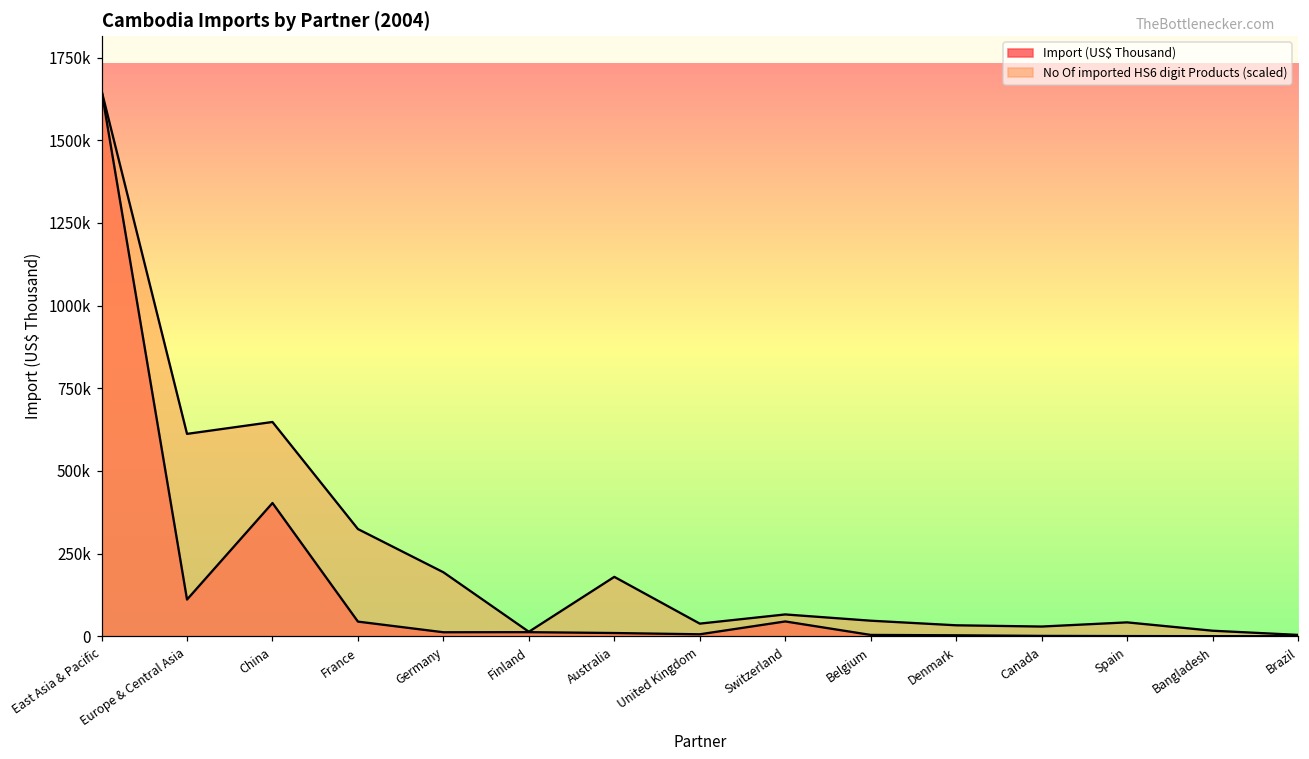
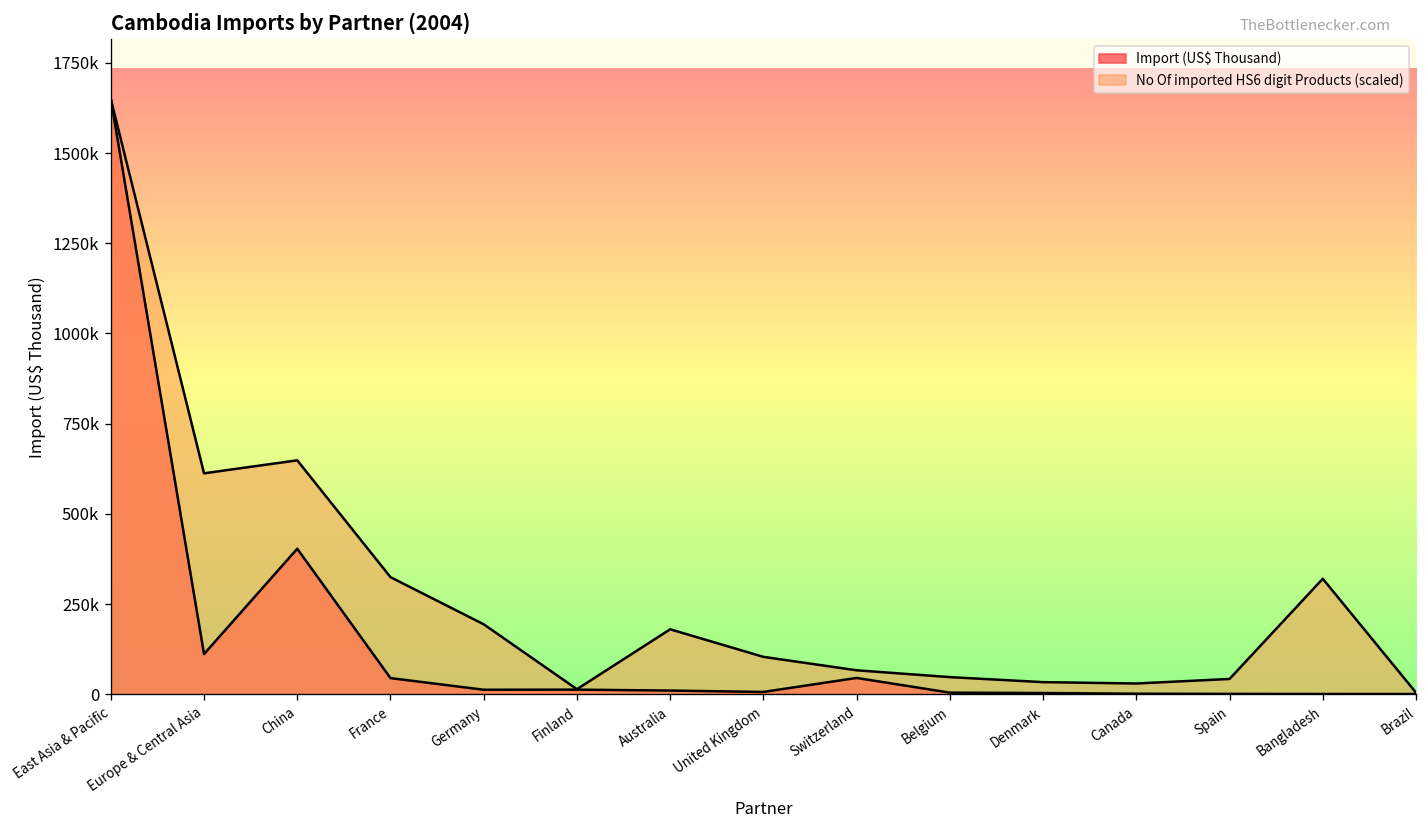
  {
    "Import (US$ Thousand)": {
      "Europe & Central Asia": 110000,
      "China": 400000,
      "France": 40000,
      "Germany": 10000,
      "Australia": 10000,
      "United Kingdom": 10000,
      "Switzerland": 50000,
      "Belgium": 0,
      "Denmark": 0,
      "Canada": 0,
      "Spain": 0,
      "Bangladesh": 0
    },
    "No Of imported HS6 digit Products (scaled)": {
      "Europe & Central Asia": 610000,
      "China": 650000,
      "France": 320000,
      "Germany": 190000,
      "Australia": 180000,
-     "United Kingdom": 40000,
+     "United Kingdom": 100000,
      "Switzerland": 70000,
      "Belgium": 50000,
      "Denmark": 30000,
      "Canada": 30000,
      "Spain": 40000,
-     "Bangladesh": 20000
+     "Bangladesh": 320000
    }
  }
